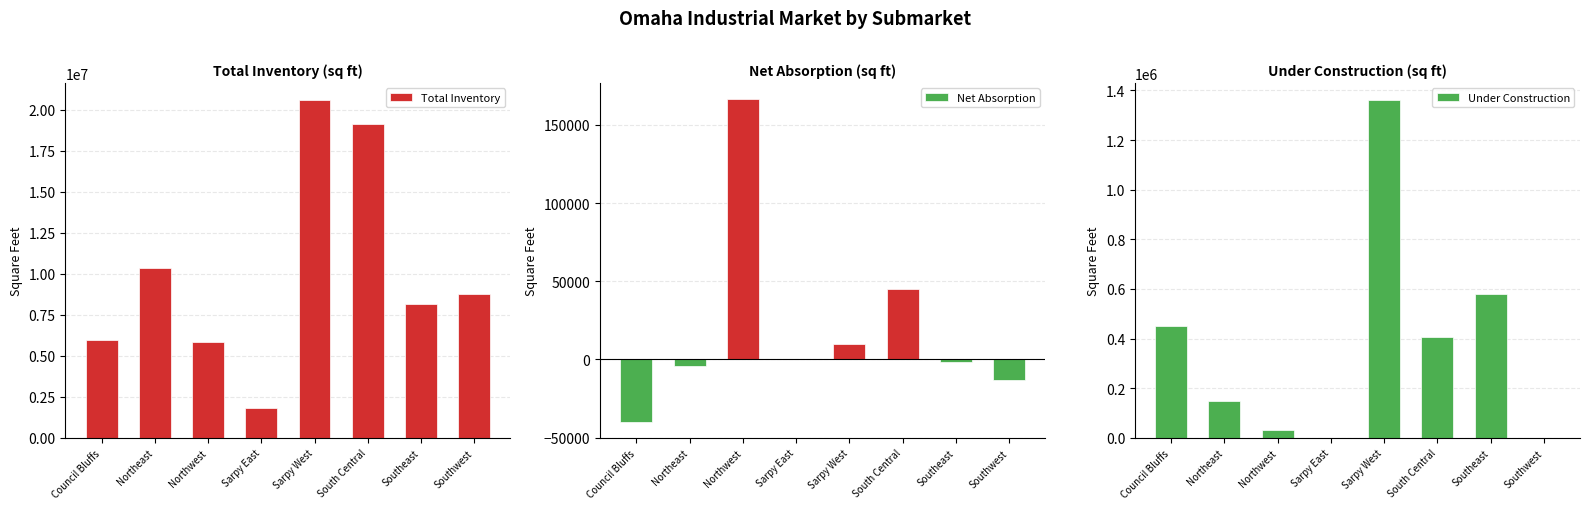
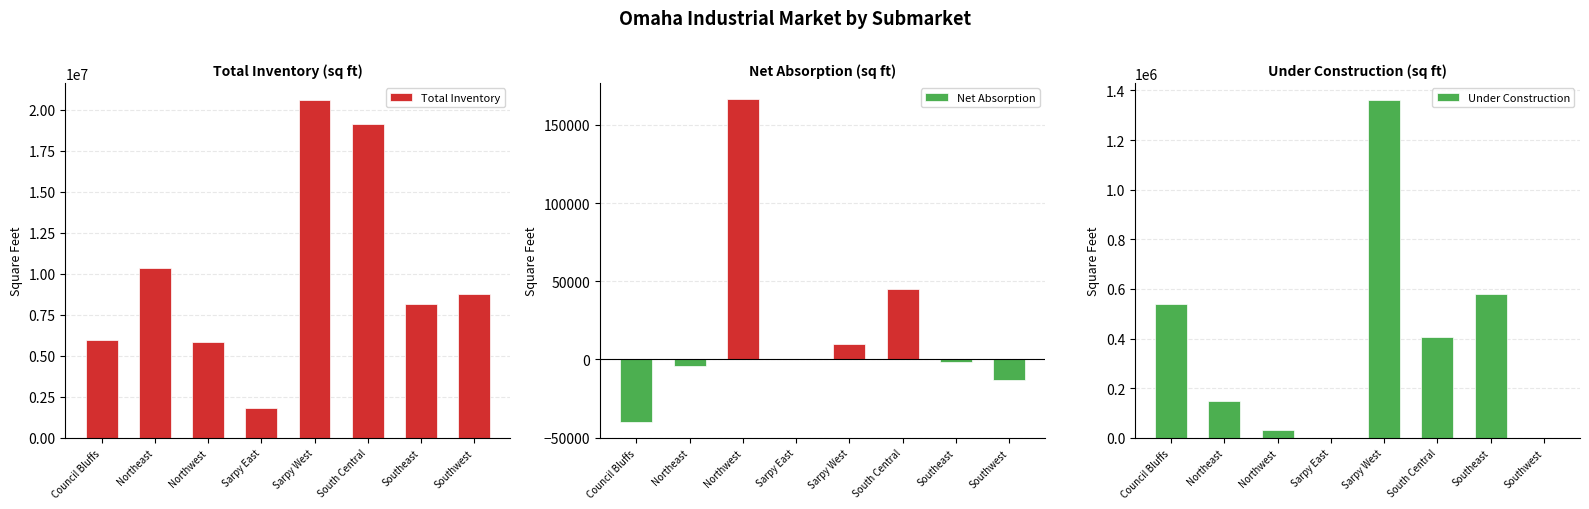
  {
    "Total Inventory (sq ft)": {
      "Council Bluffs": 6000000,
      "Northeast": 10300000,
      "Northwest": 5800000,
      "Sarpy East": 1800000,
      "Sarpy West": 20600000,
      "South Central": 19100000,
      "Southeast": 8200000,
      "Southwest": 8800000
    },
    "Net Absorption (sq ft)": {
      "Council Bluffs": -40000,
      "Northeast": -4000,
      "Northwest": 167000,
      "Sarpy East": 0,
      "Sarpy West": 10000,
      "South Central": 45000,
      "Southeast": -2000,
      "Southwest": -13000
    },
    "Under Construction (sq ft)": {
-     "Council Bluffs": 450000,
+     "Council Bluffs": 540000,
      "Northeast": 150000,
      "Northwest": 30000,
      "Sarpy East": 0,
      "Sarpy West": 1360000,
      "South Central": 400000,
      "Southeast": 580000,
      "Southwest": 0
    }
  }
